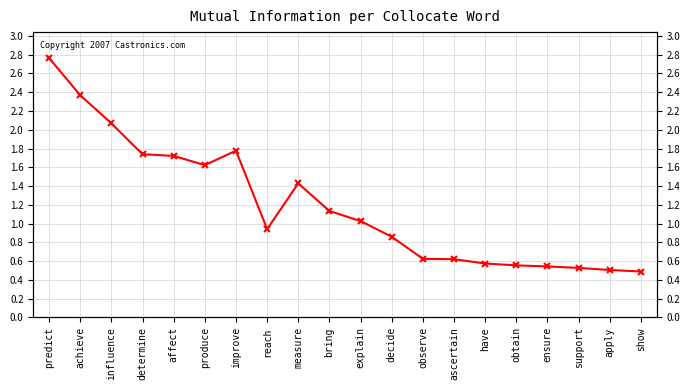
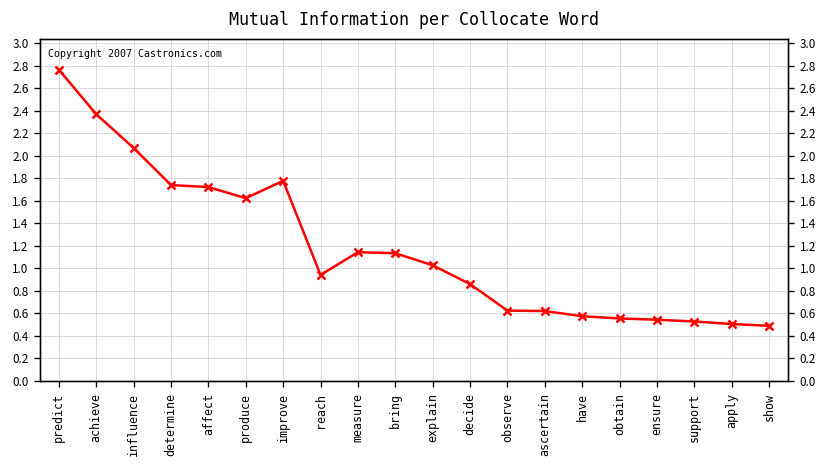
  {
    "achieve": 2.4,
    "influence": 2.1,
    "determine": 1.7,
    "affect": 1.7,
    "produce": 1.6,
    "improve": 1.8,
    "reach": 0.9,
-   "measure": 1.4,
+   "measure": 1.1,
    "bring": 1.1,
    "explain": 1.0,
    "decide": 0.9,
    "observe": 0.6,
    "ascertain": 0.6,
    "have": 0.6,
    "obtain": 0.6,
    "ensure": 0.5,
    "support": 0.5,
    "apply": 0.5,
    "show": 0.5
  }
